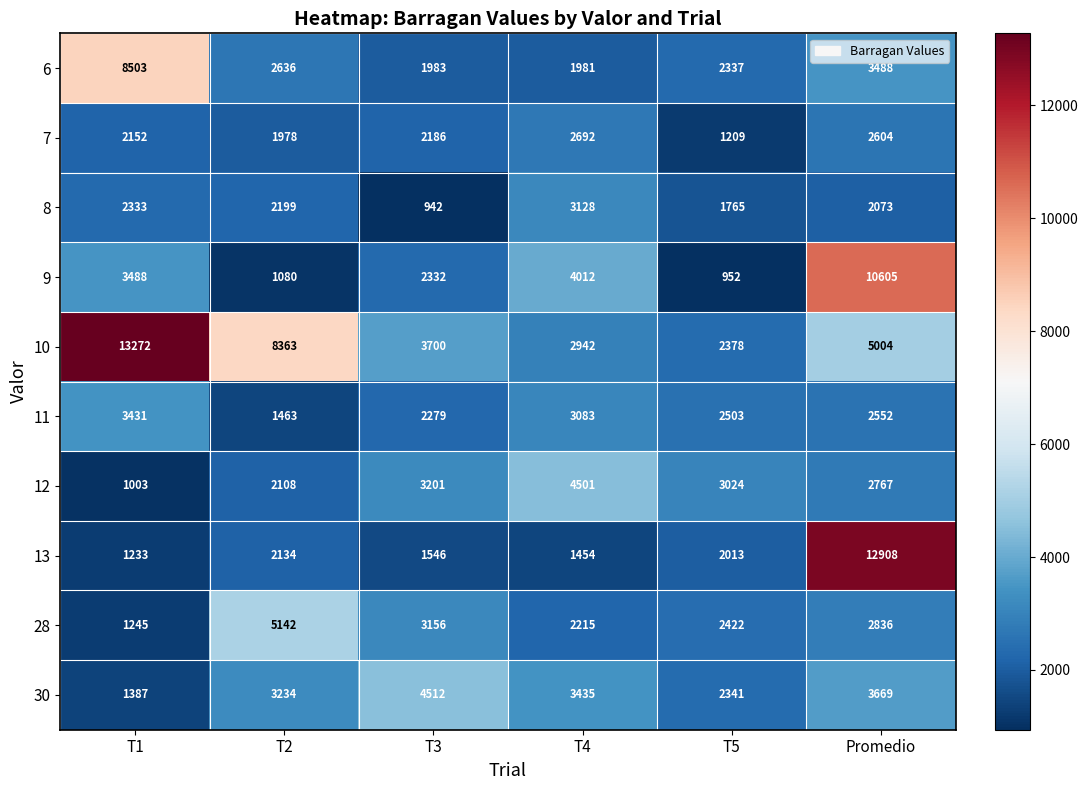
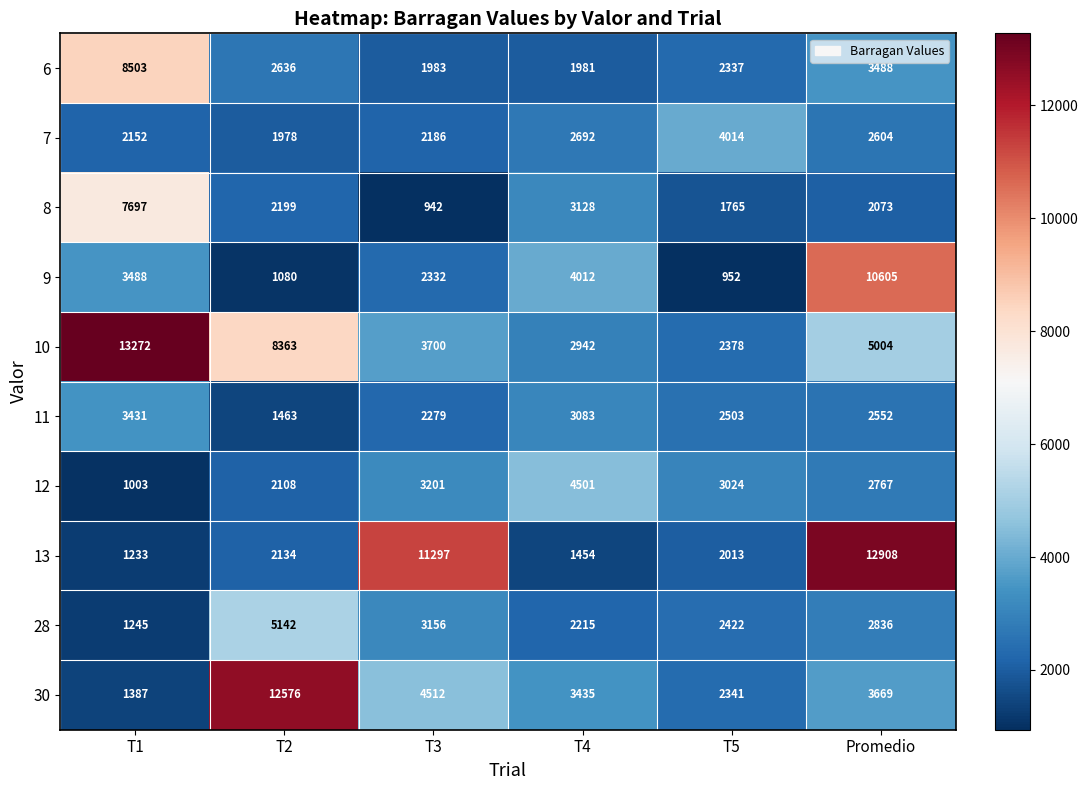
  {
    "6": {
      "T1": 8503,
      "T2": 2636,
      "T3": 1983,
      "T4": 1981,
      "T5": 2337
    },
    "7": {
      "T1": 2152,
      "T2": 1978,
      "T3": 2186,
      "T4": 2692,
-     "T5": 1209,
+     "T5": 4014,
      "Promedio": 2604
    },
    "8": {
-     "T1": 2333,
+     "T1": 7697,
      "T2": 2199,
      "T3": 942,
      "T4": 3128,
      "T5": 1765,
      "Promedio": 2073
    },
    "9": {
      "T1": 3488,
      "T2": 1080,
      "T3": 2332,
      "T4": 4012,
      "T5": 952,
      "Promedio": 10605
    },
    "10": {
      "T1": 13272,
      "T2": 8363,
      "T3": 3700,
      "T4": 2942,
      "T5": 2378,
      "Promedio": 5004
    },
    "11": {
      "T1": 3431,
      "T2": 1463,
      "T3": 2279,
      "T4": 3083,
      "T5": 2503,
      "Promedio": 2552
    },
    "12": {
      "T1": 1003,
      "T2": 2108,
      "T3": 3201,
      "T4": 4501,
      "T5": 3024,
      "Promedio": 2767
    },
    "13": {
      "T1": 1233,
      "T2": 2134,
-     "T3": 1546,
+     "T3": 11297,
      "T4": 1454,
      "T5": 2013,
      "Promedio": 12908
    },
    "28": {
      "T1": 1245,
      "T2": 5142,
      "T3": 3156,
      "T4": 2215,
      "T5": 2422,
      "Promedio": 2836
    },
    "30": {
      "T1": 1387,
-     "T2": 3234,
+     "T2": 12576,
      "T3": 4512,
      "T4": 3435,
      "T5": 2341,
      "Promedio": 3669
    }
  }
